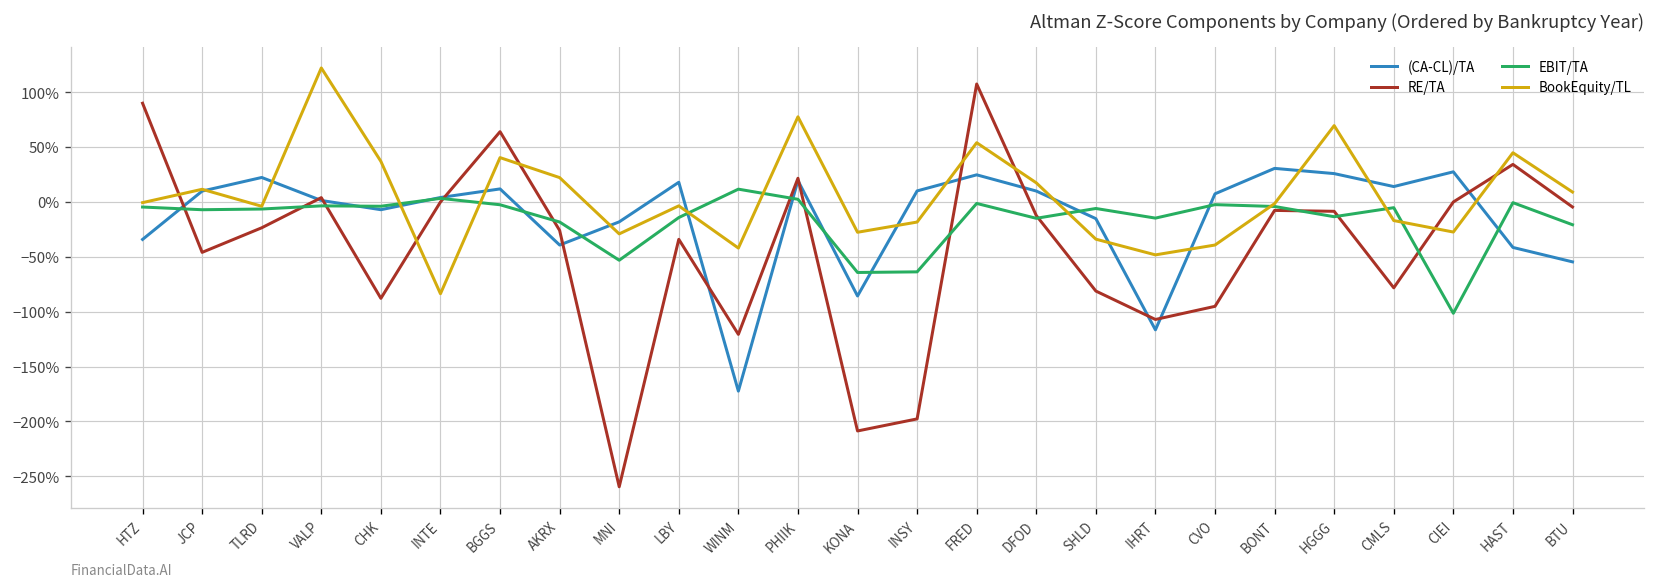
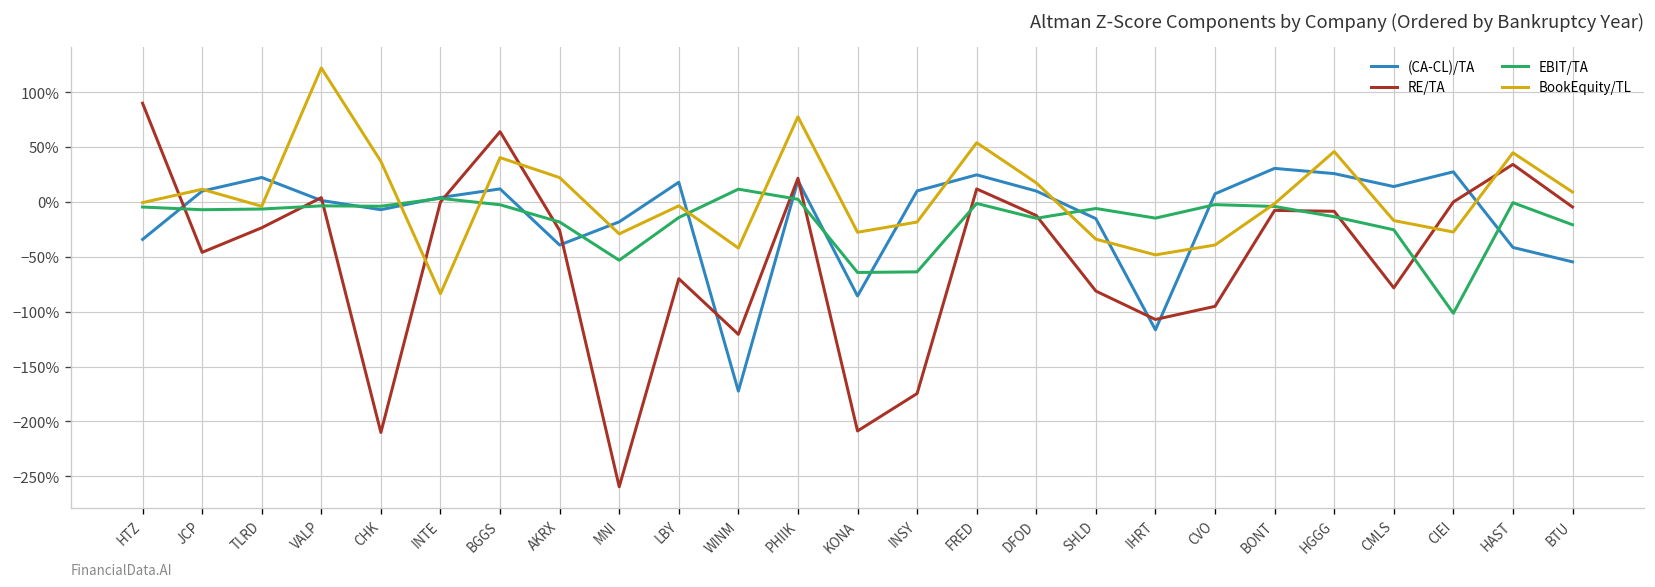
  {
    "(CA-CL)/TA": {
      "HTZ": "-30%",
      "TLRD": "20%",
      "CHK": "-10%",
      "BGGS": "10%",
      "AKRX": "-40%",
      "MNI": "-20%",
      "LBY": "20%",
      "WINM": "-170%",
      "KONA": "-90%",
      "INSY": "10%",
      "FRED": "20%",
      "DFOD": "10%",
      "SHLD": "-20%",
      "IHRT": "-120%",
      "CVO": "10%",
      "BONT": "30%",
      "HGGG": "30%",
      "CMLS": "10%",
      "CIEI": "30%",
      "HAST": "-40%",
      "BTU": "-50%"
    },
    "RE/TA": {
      "HTZ": "90%",
      "JCP": "-50%",
      "TLRD": "-20%",
-     "CHK": "-90%",
+     "CHK": "-210%",
      "INTE": "0%",
      "BGGS": "60%",
      "AKRX": "-30%",
      "MNI": "-260%",
-     "LBY": "-30%",
+     "LBY": "-70%",
      "WINM": "-120%",
      "KONA": "-210%",
-     "INSY": "-200%",
-     "FRED": "110%",
+     "INSY": "-170%",
+     "FRED": "10%",
      "SHLD": "-80%",
      "IHRT": "-110%",
      "CVO": "-100%",
      "BONT": "-10%",
      "HGGG": "-10%",
      "CMLS": "-80%",
      "CIEI": "0%",
      "HAST": "30%",
      "BTU": "0%"
    },
    "EBIT/TA": {
      "HTZ": "0%",
      "JCP": "-10%",
      "VALP": "0%",
      "CHK": "0%",
      "BGGS": "0%",
      "AKRX": "-20%",
      "MNI": "-50%",
      "LBY": "-10%",
      "WINM": "10%",
      "PHIIK": "0%",
      "KONA": "-60%",
      "INSY": "-60%",
      "FRED": "0%",
      "SHLD": "-10%",
      "IHRT": "-10%",
      "CVO": "0%",
      "HGGG": "-10%",
-     "CMLS": "-10%",
+     "CMLS": "-30%",
      "CIEI": "-100%",
      "HAST": "0%",
      "BTU": "-20%"
    },
    "BookEquity/TL": {
      "HTZ": "0%",
      "VALP": "120%",
      "CHK": "40%",
      "INTE": "-80%",
      "BGGS": "40%",
      "AKRX": "20%",
      "MNI": "-30%",
      "LBY": "0%",
      "WINM": "-40%",
      "PHIIK": "80%",
      "KONA": "-30%",
      "INSY": "-20%",
      "FRED": "50%",
      "DFOD": "20%",
      "SHLD": "-30%",
      "IHRT": "-50%",
      "CVO": "-40%",
-     "HGGG": "70%",
+     "HGGG": "50%",
      "CMLS": "-20%",
      "CIEI": "-30%",
      "HAST": "40%",
      "BTU": "10%"
    }
  }
